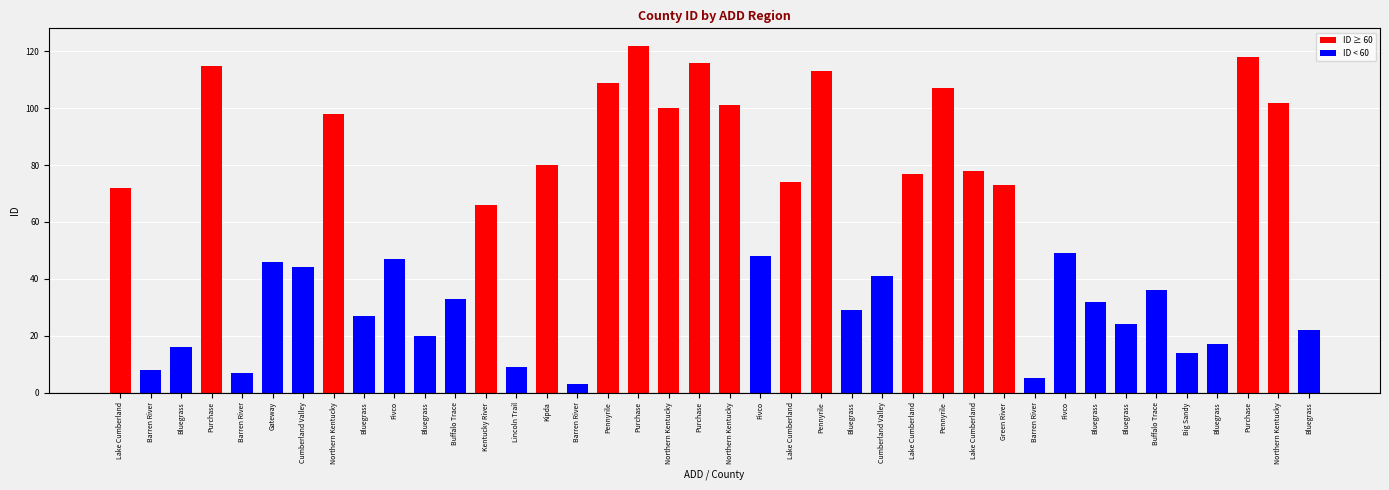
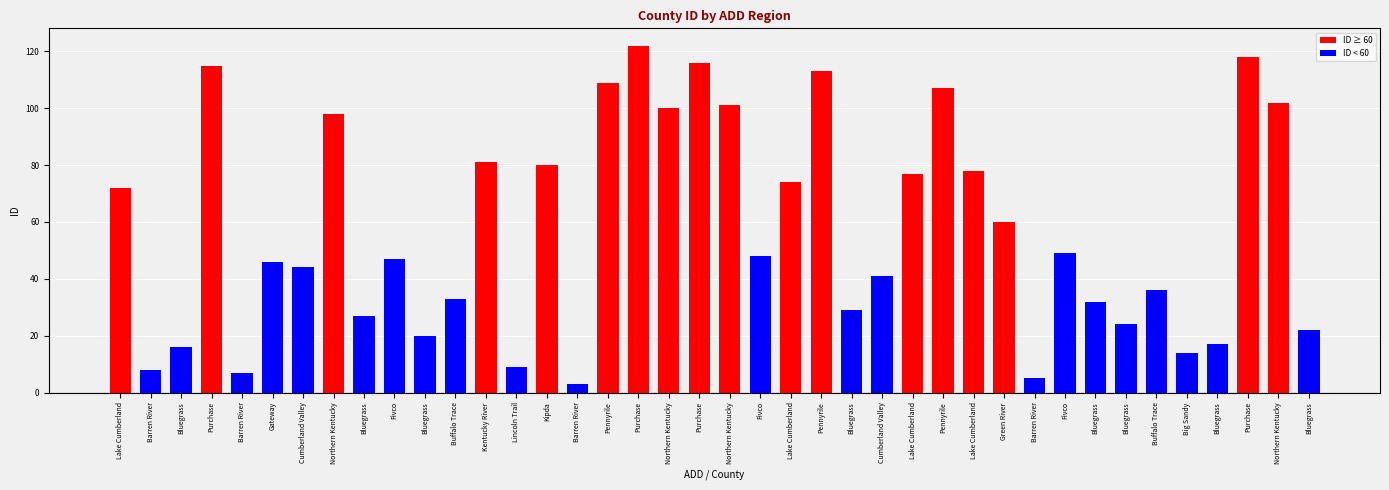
  {
    "ID ≥ 60": {
      "Gateway": 0,
-     "Kentucky River": 66,
+     "Kentucky River": 81,
      "Lincoln Trail": 0,
      "Kipda": 80,
-     "Green River": 73,
+     "Green River": 60,
      "Big Sandy": 0
    },
    "ID < 60": {
      "Gateway": 46,
      "Kentucky River": 0,
      "Lincoln Trail": 9,
      "Kipda": 0,
      "Green River": 0,
      "Big Sandy": 14
    }
  }
